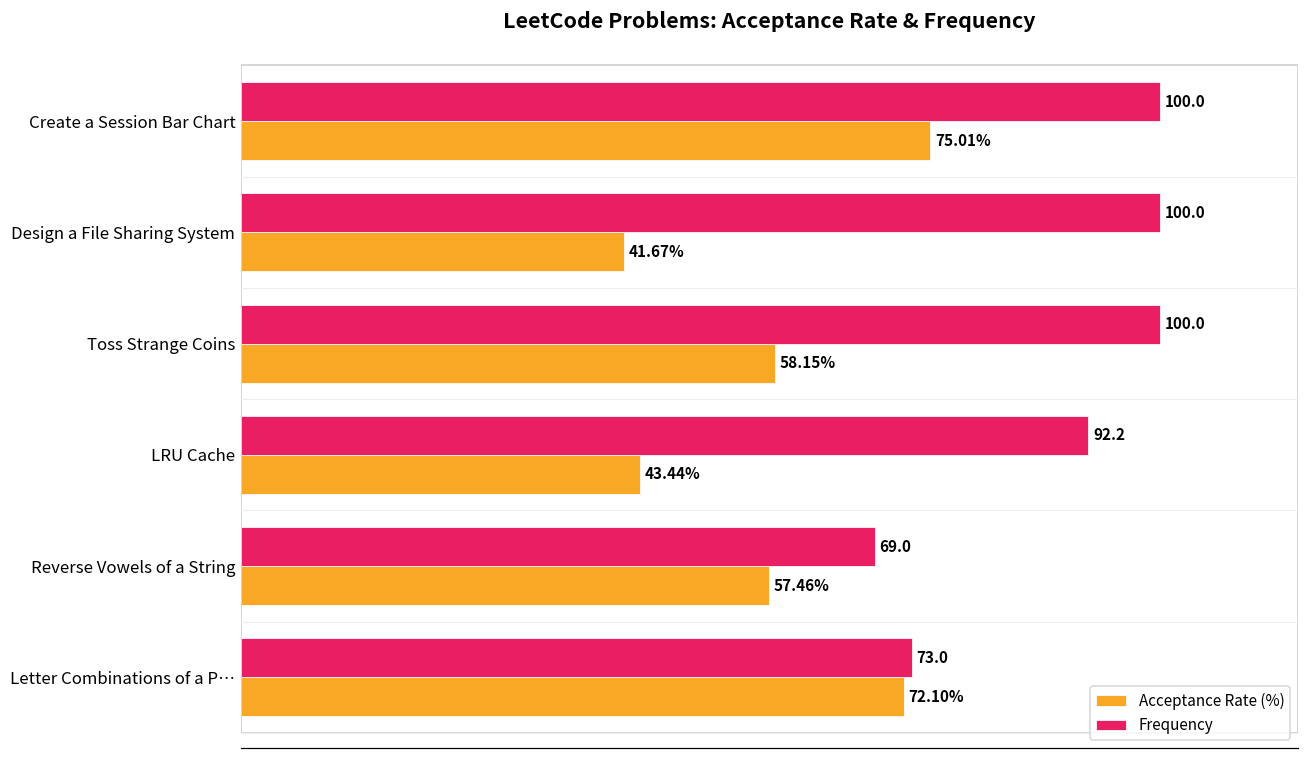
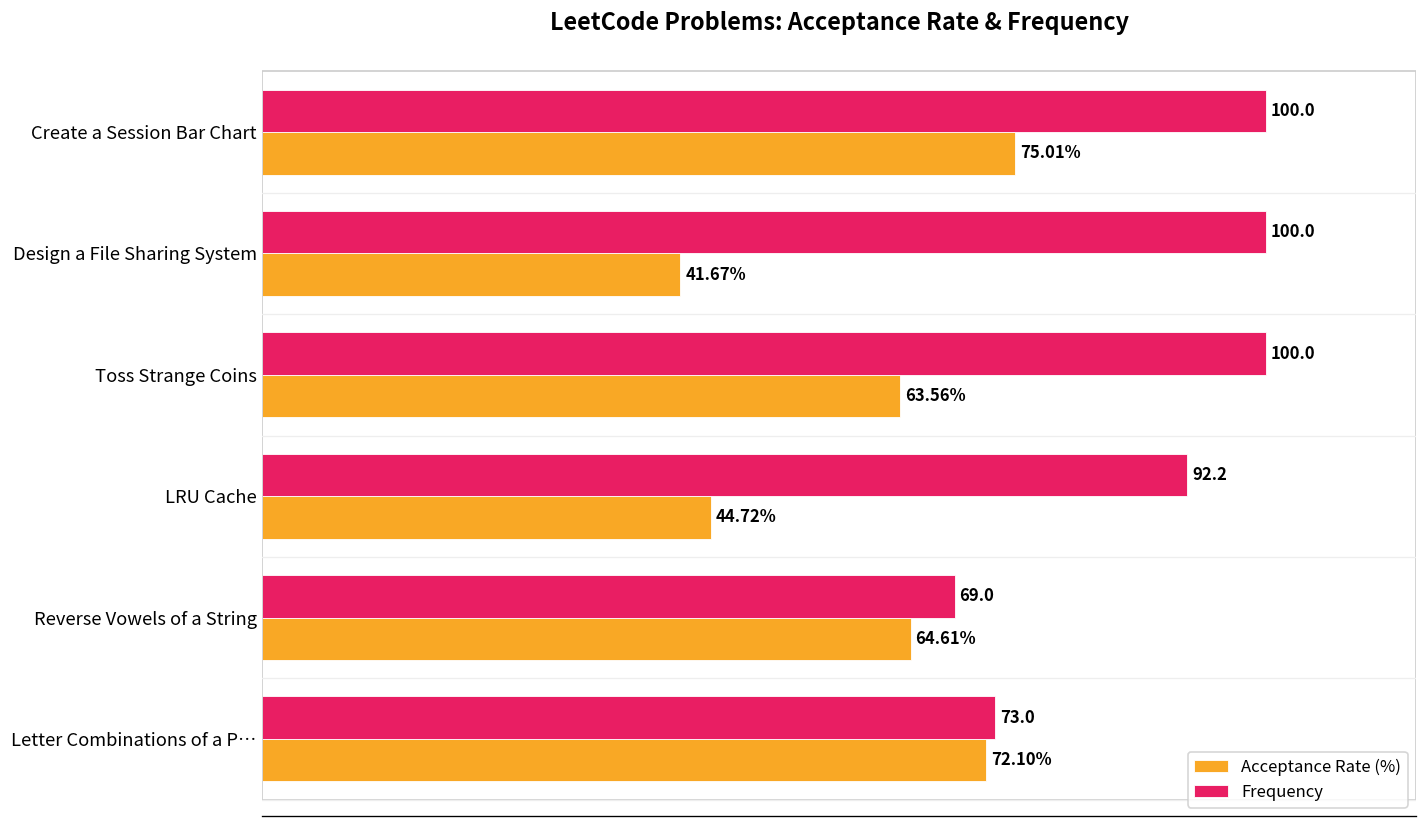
  {
    "Acceptance Rate (%)": {
      "Create a Session Bar Chart": "75.01%",
      "Design a File Sharing System": "41.67%",
-     "Toss Strange Coins": "58.15%",
-     "LRU Cache": "43.44%",
-     "Reverse Vowels of a String": "57.46%",
+     "Toss Strange Coins": "63.56%",
+     "LRU Cache": "44.72%",
+     "Reverse Vowels of a String": "64.61%",
      "Letter Combinations of a P…": "72.10%"
    },
    "Frequency": {
      "Create a Session Bar Chart": "100.0",
      "Design a File Sharing System": "100.0",
      "Toss Strange Coins": "100.0",
      "LRU Cache": "92.2",
      "Reverse Vowels of a String": "69.0",
      "Letter Combinations of a P…": "73.0"
    }
  }
